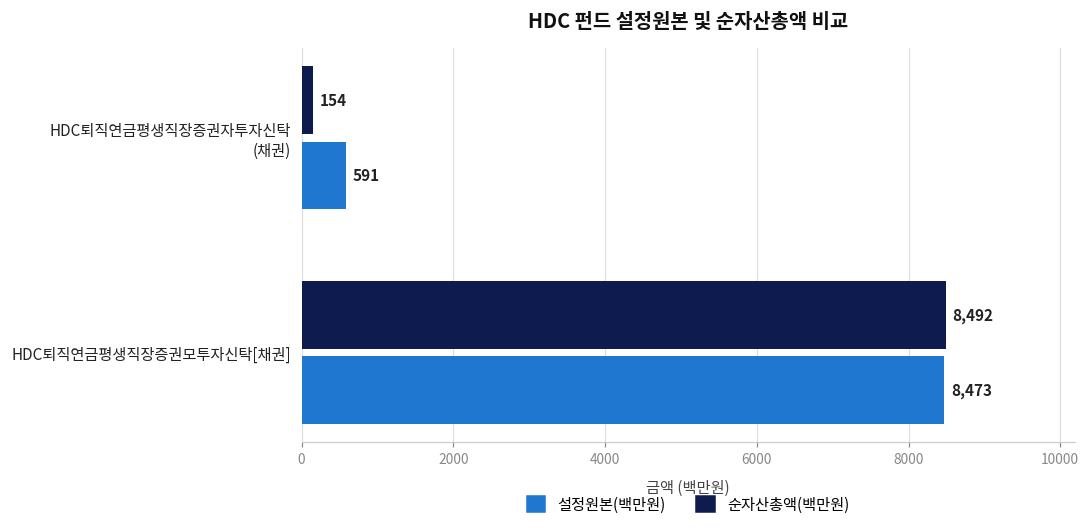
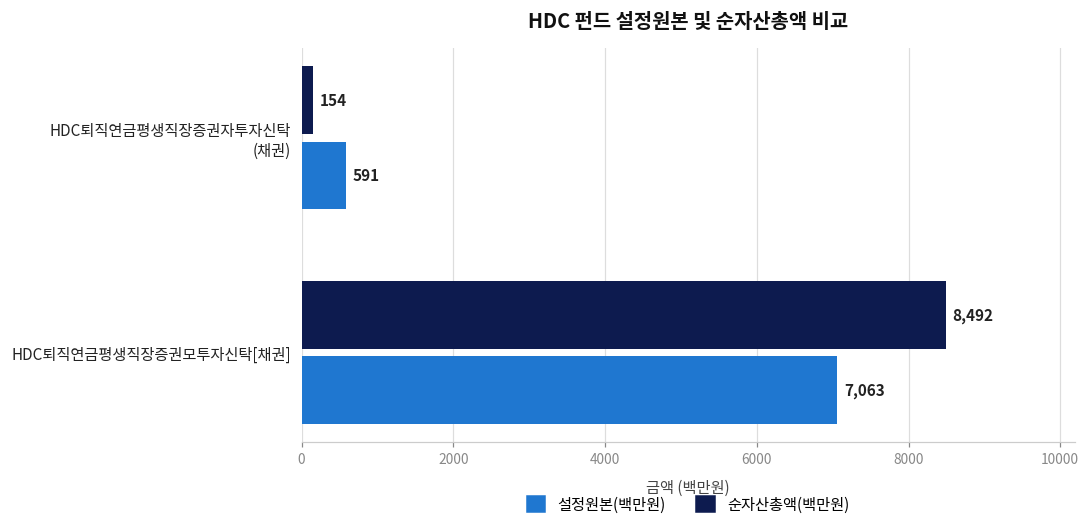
  {
    "설정원본(백만원)": {
      "HDC퇴직연금평생직장증권자투자신탁 (채권)": "591",
-     "HDC퇴직연금평생직장증권모투자신탁[채권]": "8,473"
+     "HDC퇴직연금평생직장증권모투자신탁[채권]": "7,063"
    },
    "순자산총액(백만원)": {
      "HDC퇴직연금평생직장증권자투자신탁 (채권)": "154",
      "HDC퇴직연금평생직장증권모투자신탁[채권]": "8,492"
    }
  }
